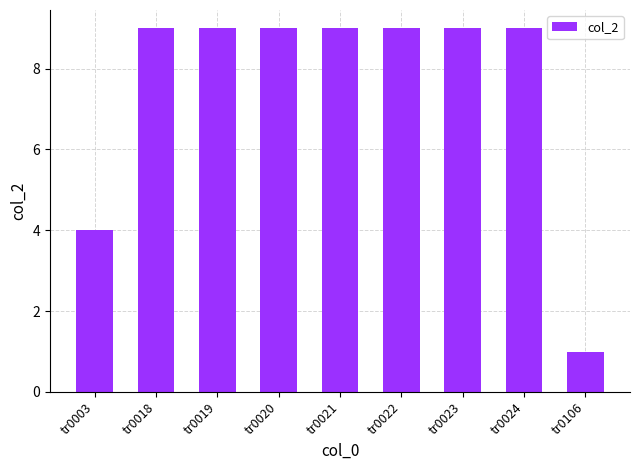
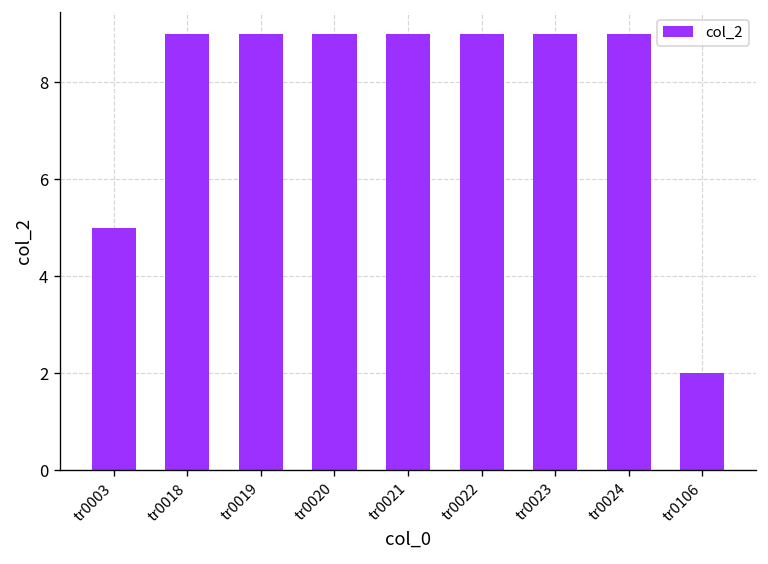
  {
-   "tr0003": 4,
+   "tr0003": 5,
    "tr0018": 9,
    "tr0019": 9,
    "tr0020": 9,
    "tr0021": 9,
    "tr0022": 9,
    "tr0023": 9,
    "tr0024": 9,
-   "tr0106": 1
+   "tr0106": 2
  }
